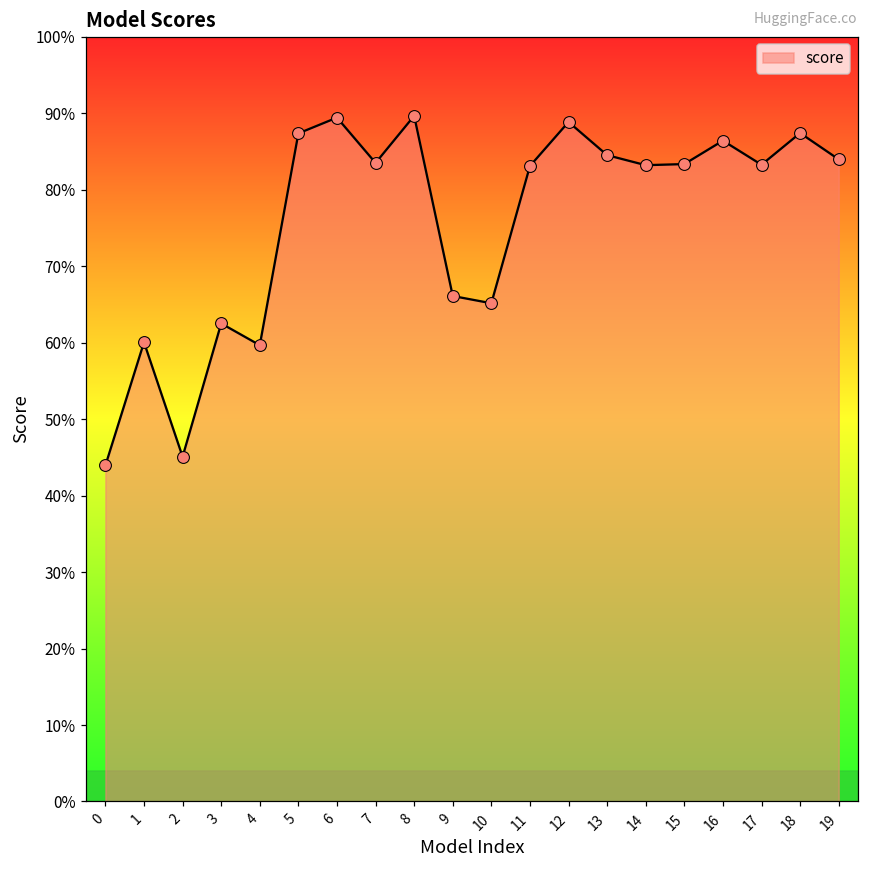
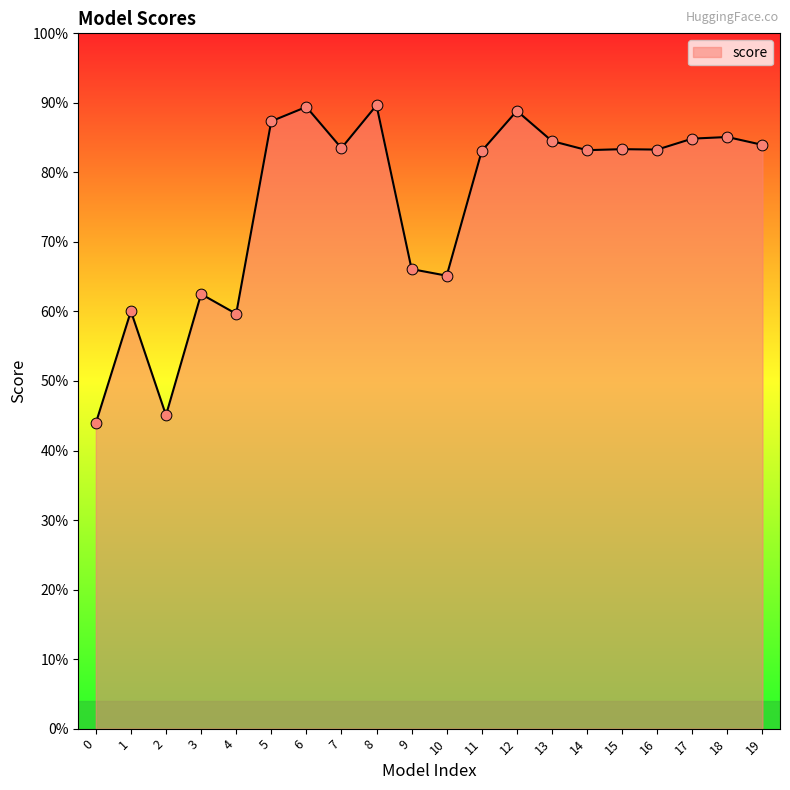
  {
    "0": "44%",
    "1": "60%",
    "2": "45%",
    "3": "63%",
    "4": "60%",
    "5": "87%",
    "6": "89%",
    "7": "83%",
    "8": "90%",
    "9": "66%",
    "10": "65%",
    "11": "83%",
    "12": "89%",
    "13": "85%",
    "14": "83%",
    "15": "83%",
-   "16": "86%",
-   "17": "83%",
-   "18": "87%",
+   "16": "83%",
+   "17": "85%",
+   "18": "85%",
    "19": "84%"
  }
